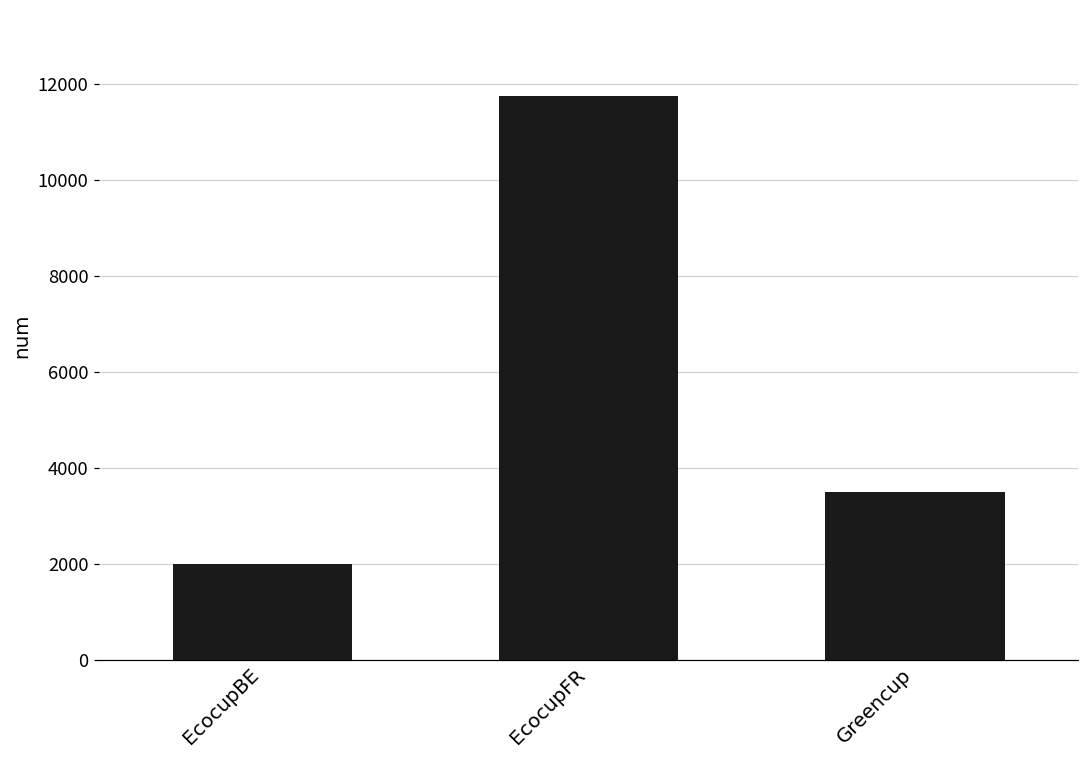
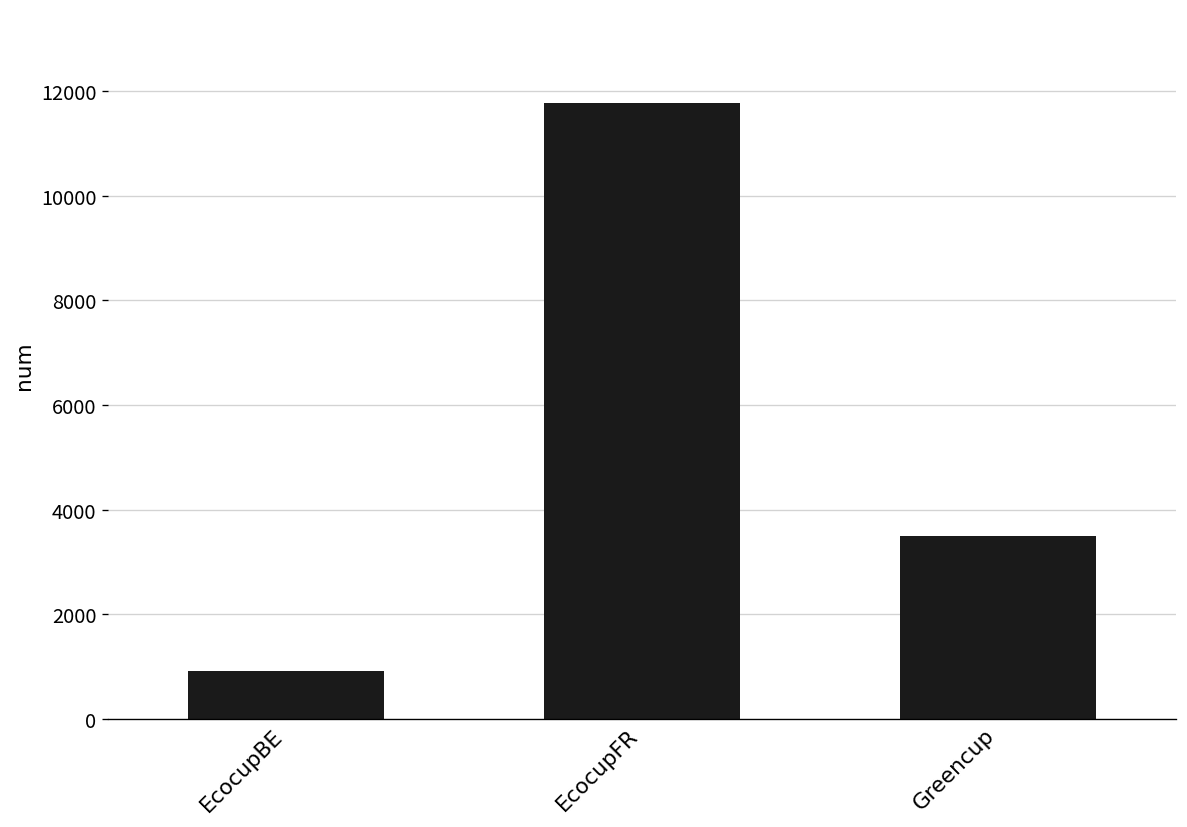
  {
-   "EcocupBE": 2000,
+   "EcocupBE": 900,
    "EcocupFR": 11800,
    "Greencup": 3500
  }
